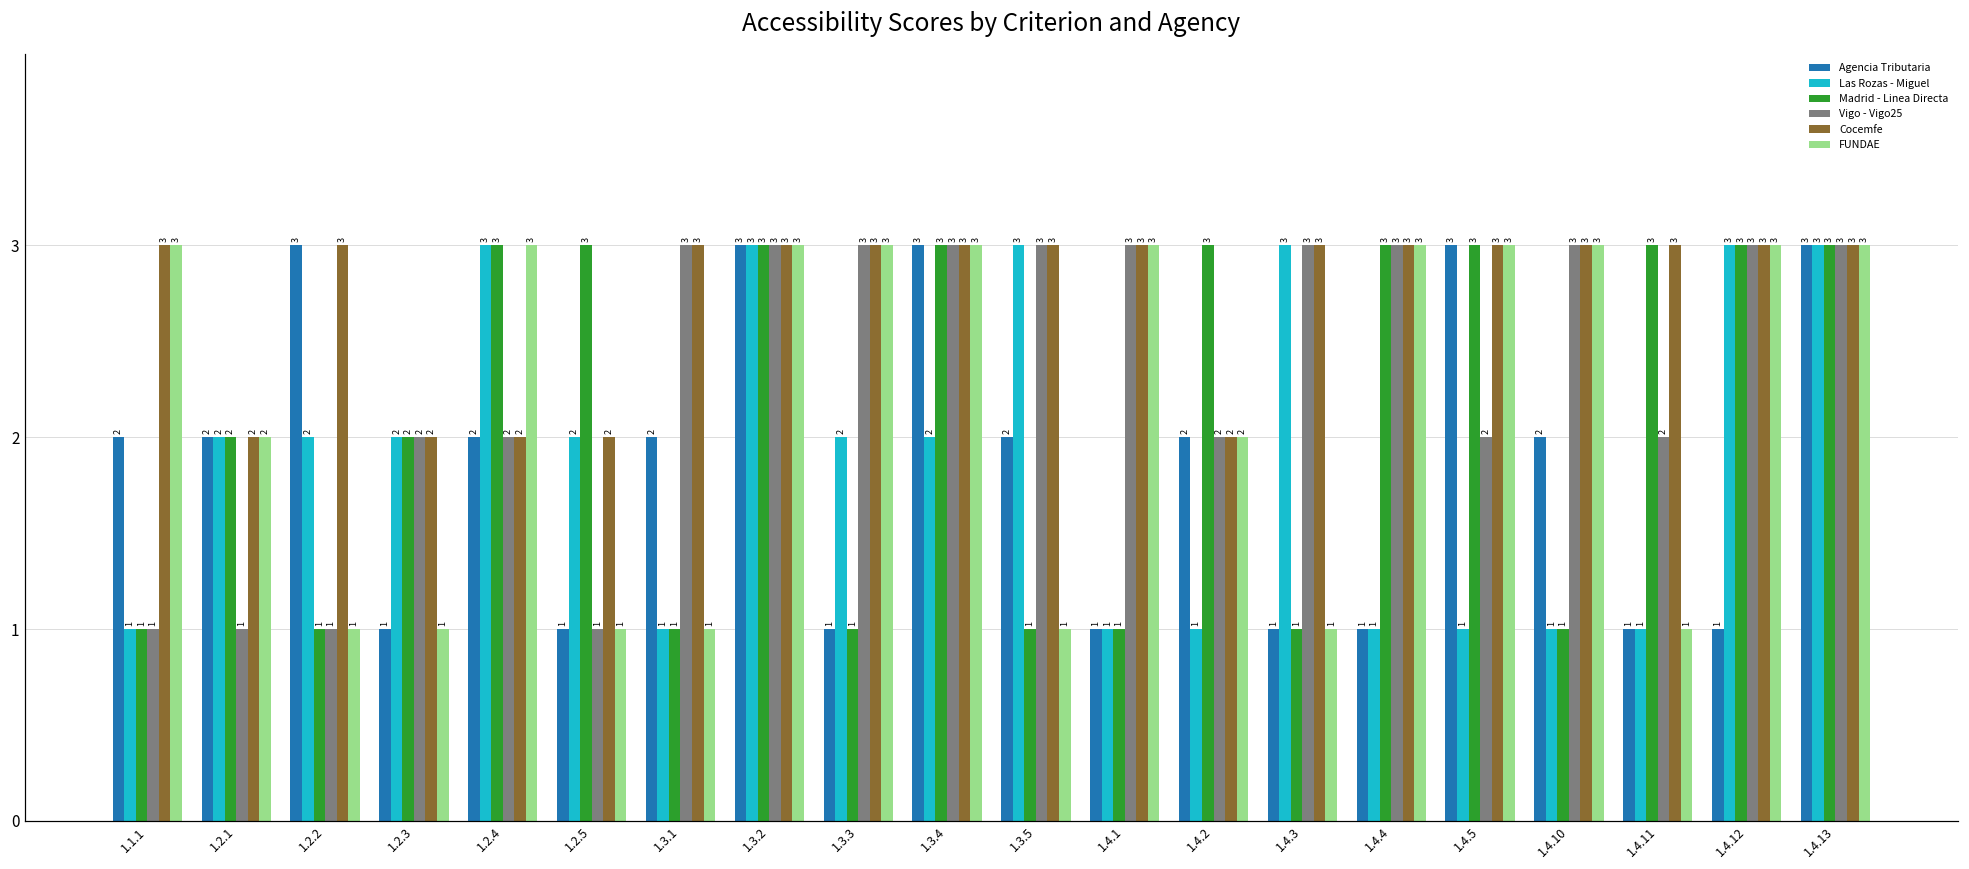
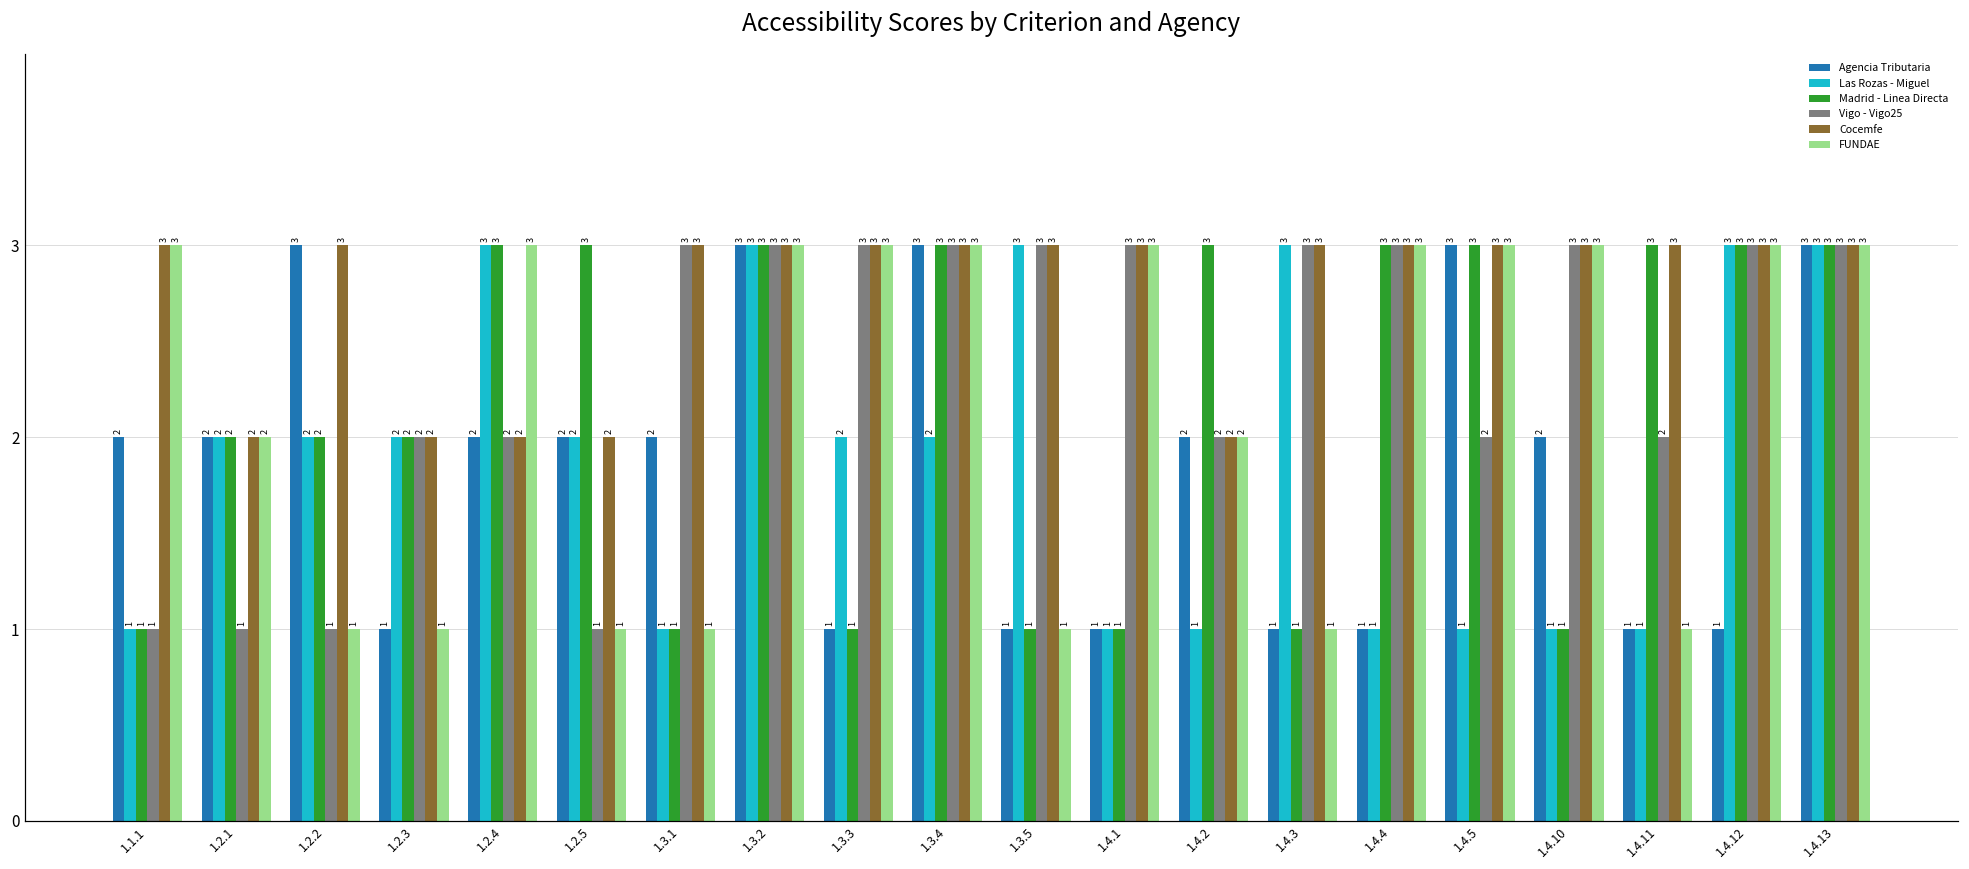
  {
    "Agencia Tributaria": {
      "1.1.1": 2,
      "1.2.1": 2,
      "1.2.2": 3,
      "1.2.3": 1,
      "1.2.4": 2,
-     "1.2.5": 1,
+     "1.2.5": 2,
      "1.3.1": 2,
      "1.3.2": 3,
      "1.3.3": 1,
      "1.3.4": 3,
-     "1.3.5": 2,
+     "1.3.5": 1,
      "1.4.1": 1,
      "1.4.2": 2,
      "1.4.3": 1,
      "1.4.4": 1,
      "1.4.5": 3,
      "1.4.10": 2,
      "1.4.11": 1,
      "1.4.12": 1,
      "1.4.13": 3
    },
    "Las Rozas - Miguel": {
      "1.1.1": 1,
      "1.2.1": 2,
      "1.2.2": 2,
      "1.2.3": 2,
      "1.2.4": 3,
      "1.2.5": 2,
      "1.3.1": 1,
      "1.3.2": 3,
      "1.3.3": 2,
      "1.3.4": 2,
      "1.3.5": 3,
      "1.4.1": 1,
      "1.4.2": 1,
      "1.4.3": 3,
      "1.4.4": 1,
      "1.4.5": 1,
      "1.4.10": 1,
      "1.4.11": 1,
      "1.4.12": 3,
      "1.4.13": 3
    },
    "Madrid - Linea Directa": {
      "1.1.1": 1,
      "1.2.1": 2,
-     "1.2.2": 1,
+     "1.2.2": 2,
      "1.2.3": 2,
      "1.2.4": 3,
      "1.2.5": 3,
      "1.3.1": 1,
      "1.3.2": 3,
      "1.3.3": 1,
      "1.3.4": 3,
      "1.3.5": 1,
      "1.4.1": 1,
      "1.4.2": 3,
      "1.4.3": 1,
      "1.4.4": 3,
      "1.4.5": 3,
      "1.4.10": 1,
      "1.4.11": 3,
      "1.4.12": 3,
      "1.4.13": 3
    },
    "Vigo - Vigo25": {
      "1.1.1": 1,
      "1.2.1": 1,
      "1.2.2": 1,
      "1.2.3": 2,
      "1.2.4": 2,
      "1.2.5": 1,
      "1.3.1": 3,
      "1.3.2": 3,
      "1.3.3": 3,
      "1.3.4": 3,
      "1.3.5": 3,
      "1.4.1": 3,
      "1.4.2": 2,
      "1.4.3": 3,
      "1.4.4": 3,
      "1.4.5": 2,
      "1.4.10": 3,
      "1.4.11": 2,
      "1.4.12": 3,
      "1.4.13": 3
    },
    "Cocemfe": {
      "1.1.1": 3,
      "1.2.1": 2,
      "1.2.2": 3,
      "1.2.3": 2,
      "1.2.4": 2,
      "1.2.5": 2,
      "1.3.1": 3,
      "1.3.2": 3,
      "1.3.3": 3,
      "1.3.4": 3,
      "1.3.5": 3,
      "1.4.1": 3,
      "1.4.2": 2,
      "1.4.3": 3,
      "1.4.4": 3,
      "1.4.5": 3,
      "1.4.10": 3,
      "1.4.11": 3,
      "1.4.12": 3,
      "1.4.13": 3
    },
    "FUNDAE": {
      "1.1.1": 3,
      "1.2.1": 2,
      "1.2.2": 1,
      "1.2.3": 1,
      "1.2.4": 3,
      "1.2.5": 1,
      "1.3.1": 1,
      "1.3.2": 3,
      "1.3.3": 3,
      "1.3.4": 3,
      "1.3.5": 1,
      "1.4.1": 3,
      "1.4.2": 2,
      "1.4.3": 1,
      "1.4.4": 3,
      "1.4.5": 3,
      "1.4.10": 3,
      "1.4.11": 1,
      "1.4.12": 3,
      "1.4.13": 3
    }
  }
